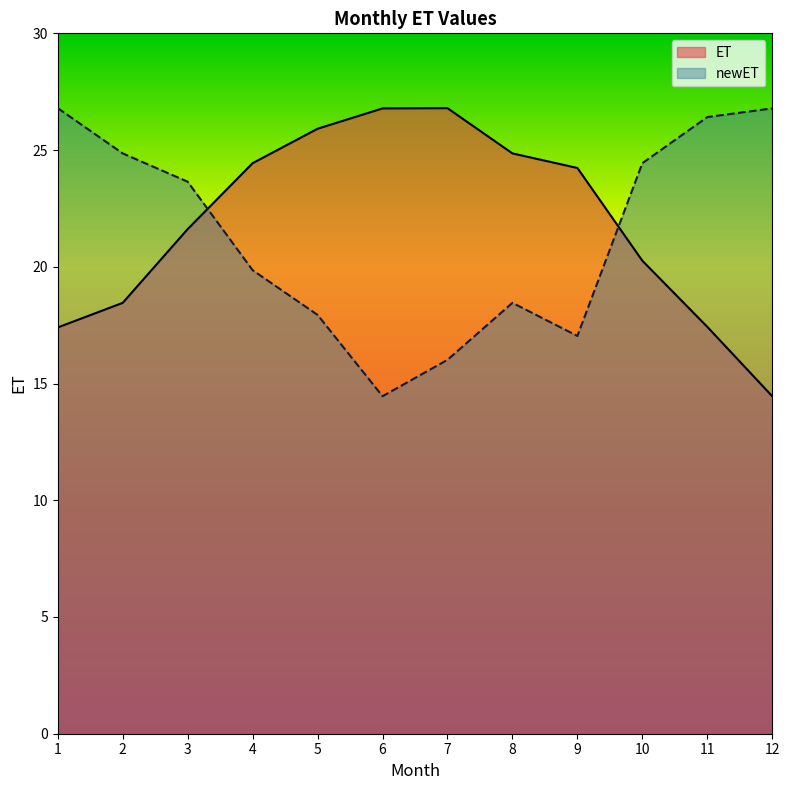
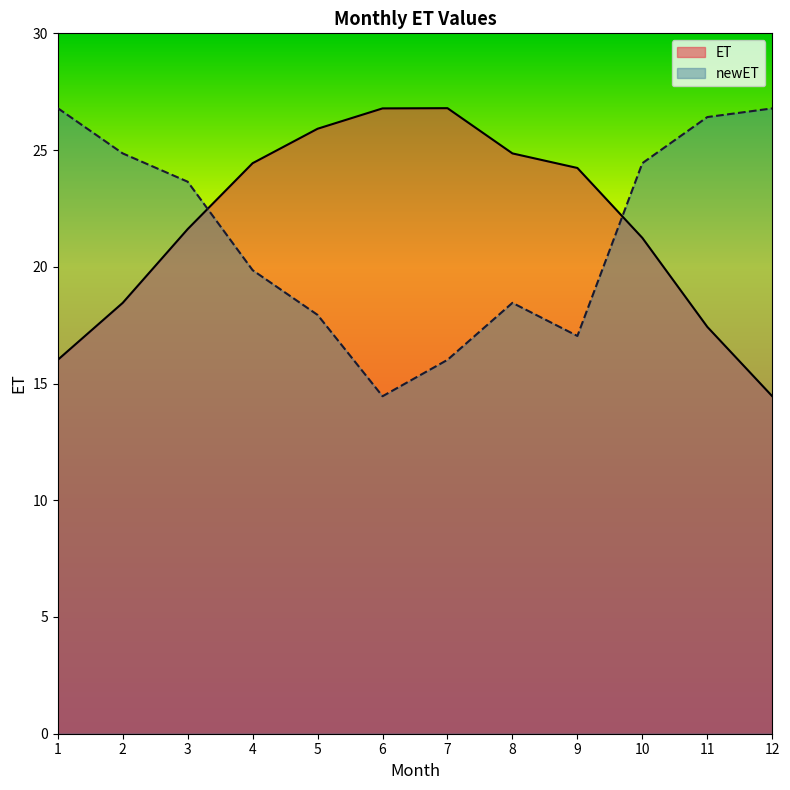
  {
    "ET": {
-     "1": 17.4,
+     "1": 16.0,
      "2": 18.5,
      "3": 21.6,
      "4": 24.4,
      "5": 25.9,
      "6": 26.8,
      "7": 26.8,
      "8": 24.9,
      "9": 24.2,
-     "10": 20.3,
+     "10": 21.2,
      "11": 17.4,
      "12": 14.5
    },
    "newET": {
      "1": 26.8,
      "2": 24.9,
      "3": 23.6,
      "4": 19.9,
      "5": 17.9,
      "6": 14.5,
      "7": 16.0,
      "8": 18.5,
      "9": 17.0,
      "10": 24.4,
      "11": 26.4,
      "12": 26.8
    }
  }
